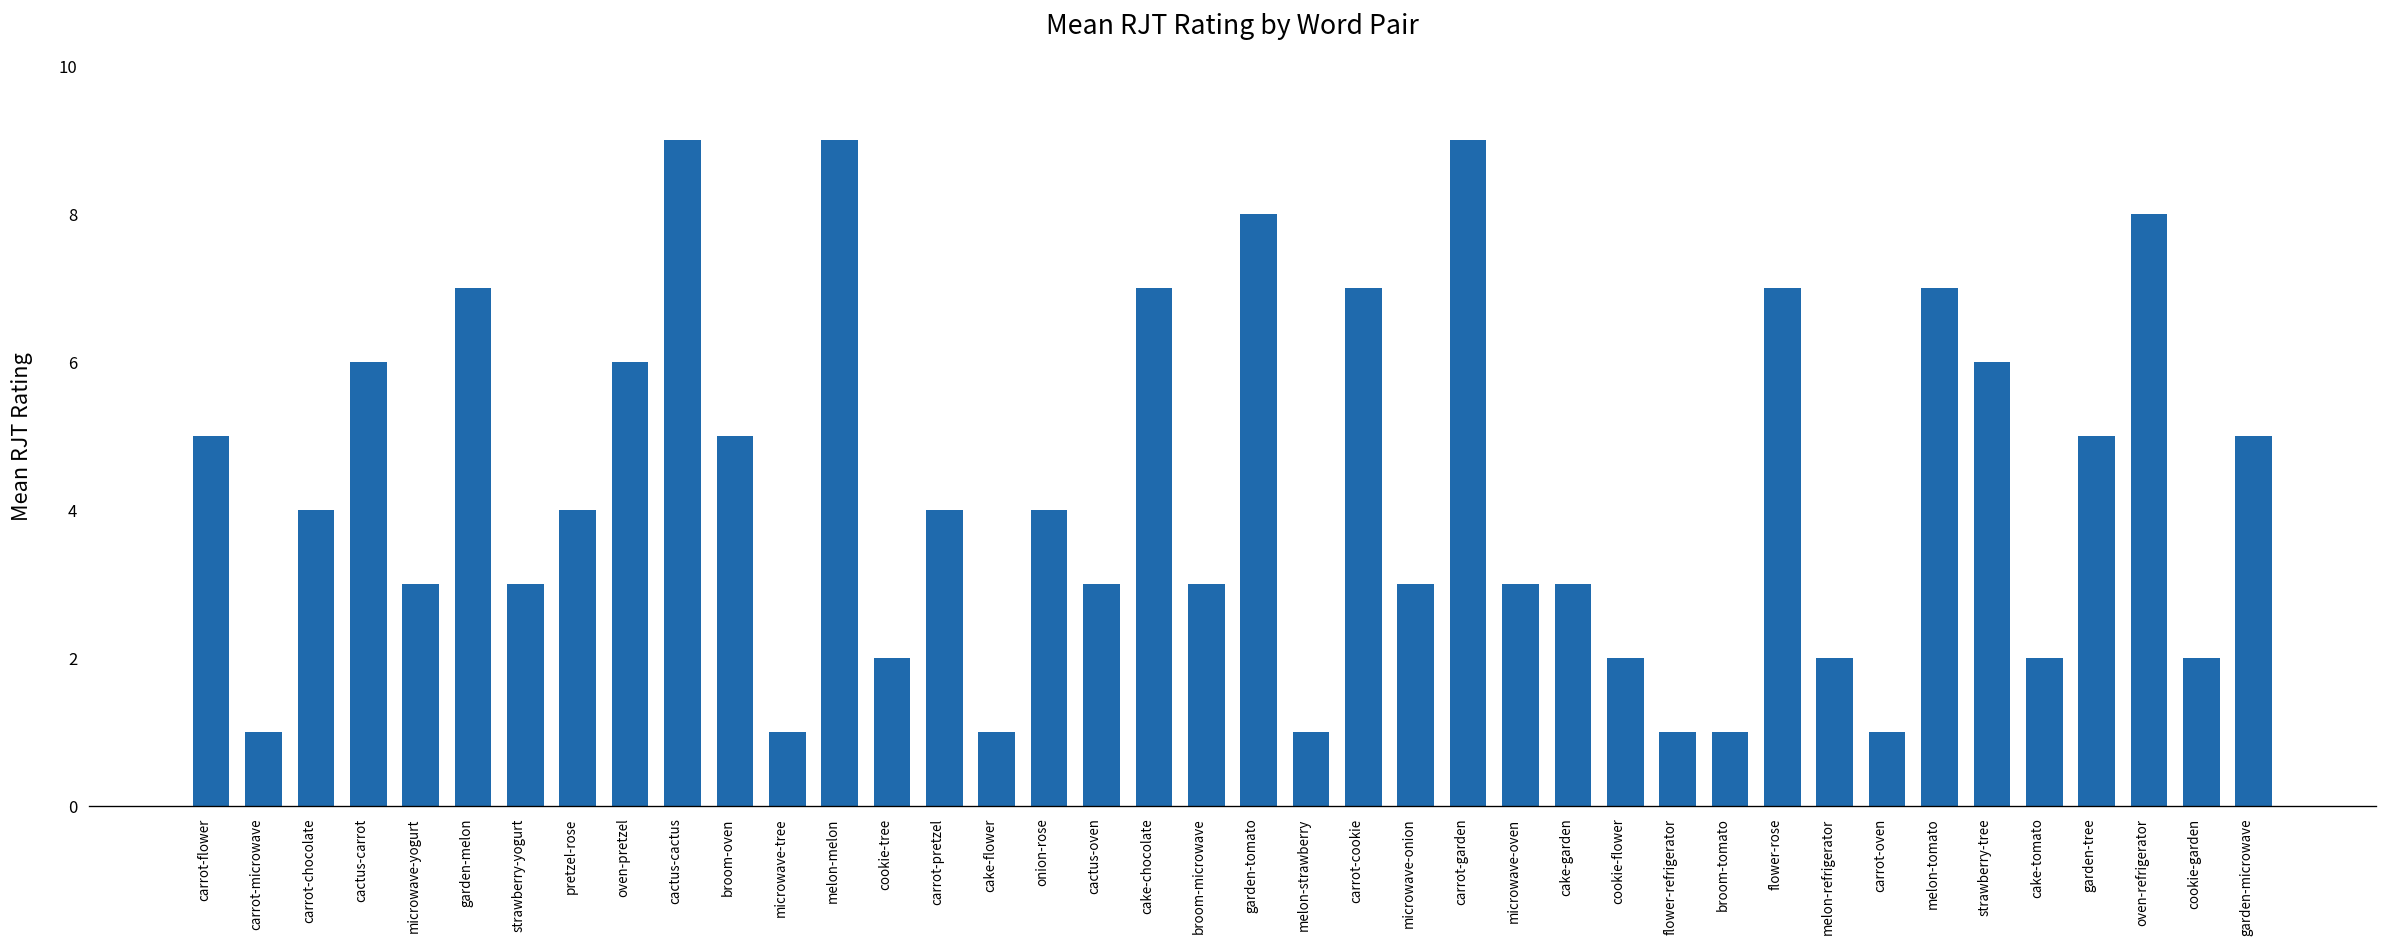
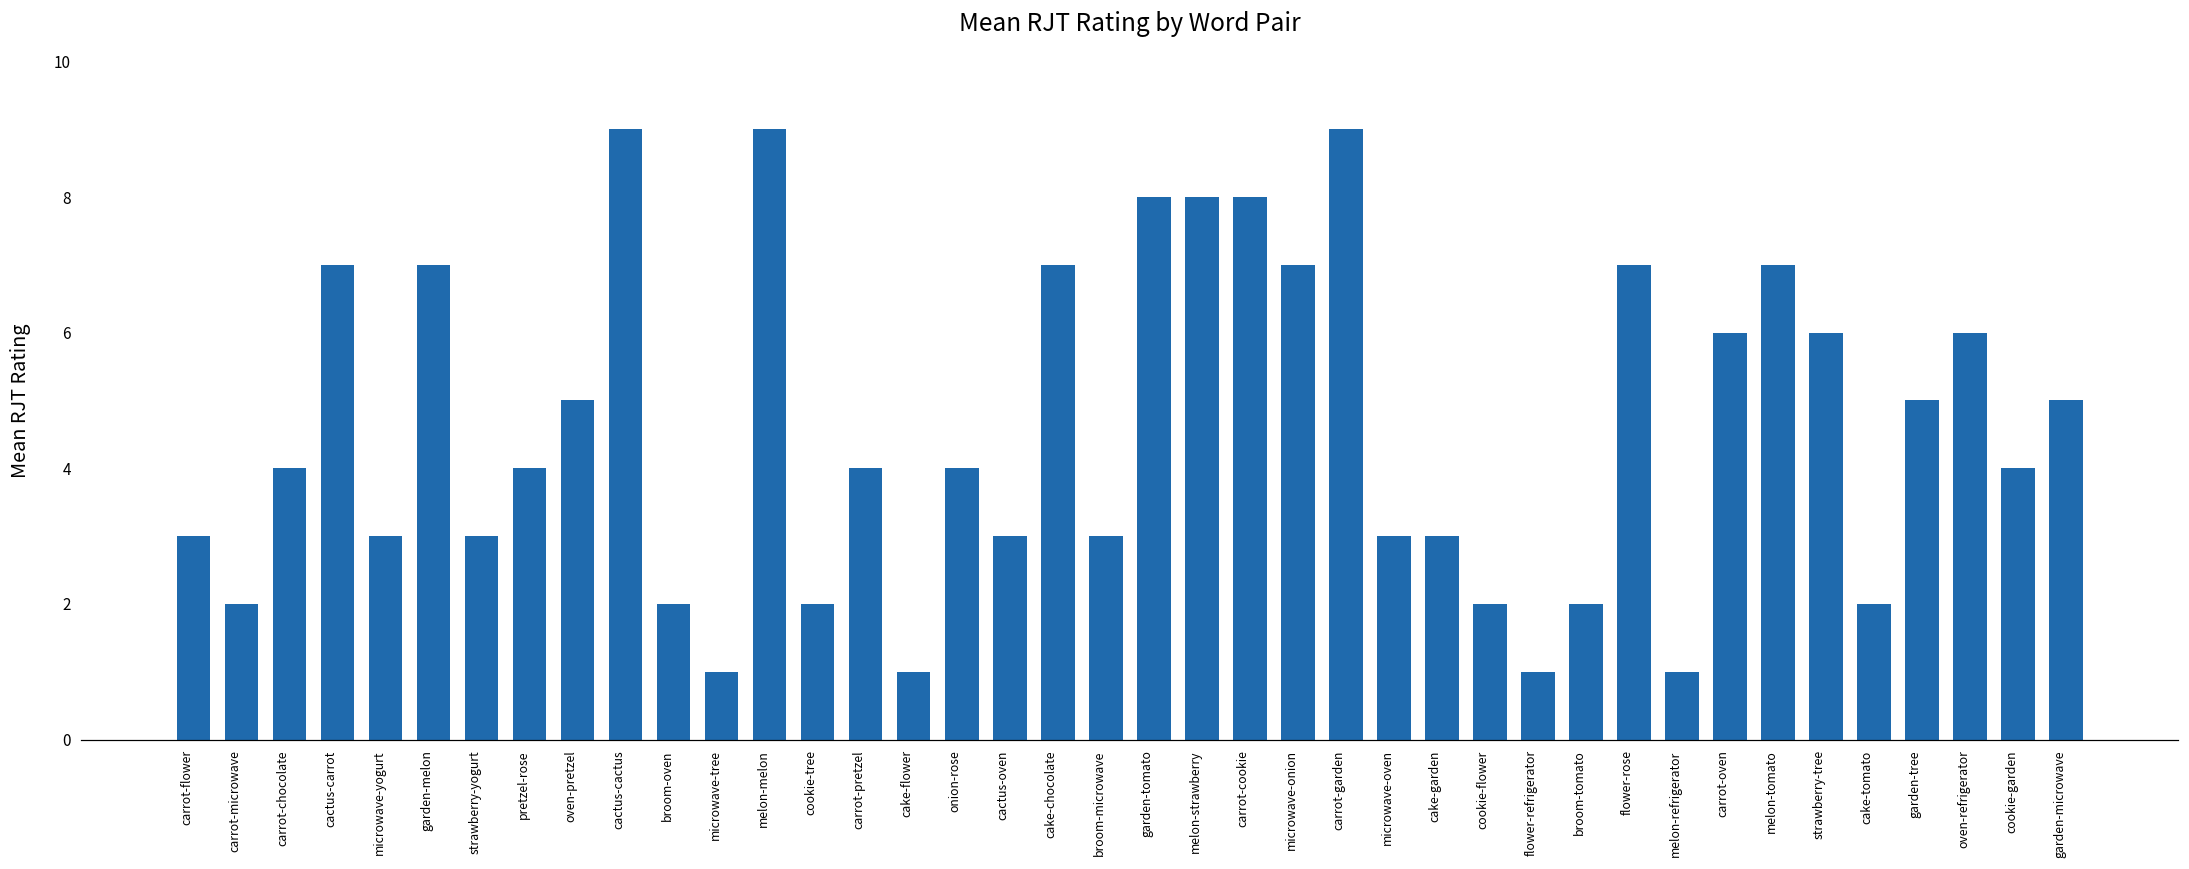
  {
-   "carrot-flower": 5,
-   "carrot-microwave": 1,
+   "carrot-flower": 3,
+   "carrot-microwave": 2,
    "carrot-chocolate": 4,
-   "cactus-carrot": 6,
+   "cactus-carrot": 7,
    "microwave-yogurt": 3,
    "garden-melon": 7,
    "strawberry-yogurt": 3,
    "pretzel-rose": 4,
-   "oven-pretzel": 6,
+   "oven-pretzel": 5,
    "cactus-cactus": 9,
-   "broom-oven": 5,
+   "broom-oven": 2,
    "microwave-tree": 1,
    "melon-melon": 9,
    "cookie-tree": 2,
    "carrot-pretzel": 4,
    "cake-flower": 1,
    "onion-rose": 4,
    "cactus-oven": 3,
    "cake-chocolate": 7,
    "broom-microwave": 3,
    "garden-tomato": 8,
-   "melon-strawberry": 1,
-   "carrot-cookie": 7,
-   "microwave-onion": 3,
+   "melon-strawberry": 8,
+   "carrot-cookie": 8,
+   "microwave-onion": 7,
    "carrot-garden": 9,
    "microwave-oven": 3,
    "cake-garden": 3,
    "cookie-flower": 2,
    "flower-refrigerator": 1,
-   "broom-tomato": 1,
+   "broom-tomato": 2,
    "flower-rose": 7,
-   "melon-refrigerator": 2,
-   "carrot-oven": 1,
+   "melon-refrigerator": 1,
+   "carrot-oven": 6,
    "melon-tomato": 7,
    "strawberry-tree": 6,
    "cake-tomato": 2,
    "garden-tree": 5,
-   "oven-refrigerator": 8,
-   "cookie-garden": 2,
+   "oven-refrigerator": 6,
+   "cookie-garden": 4,
    "garden-microwave": 5
  }
